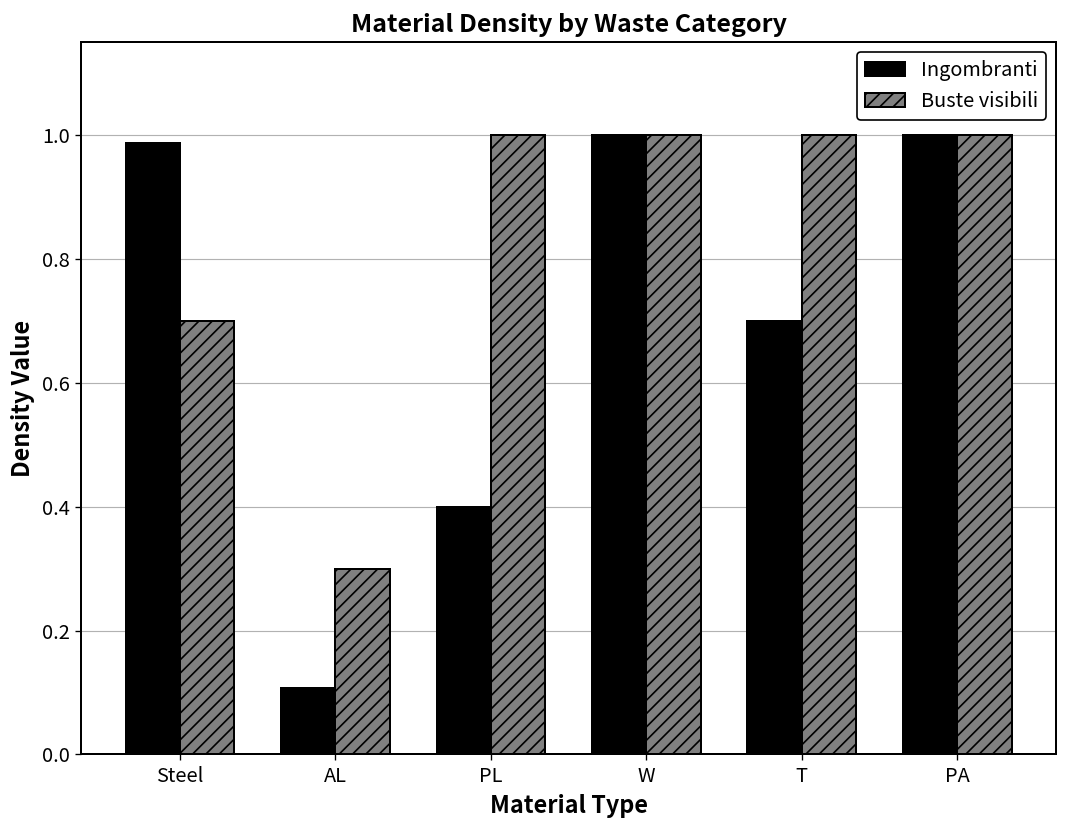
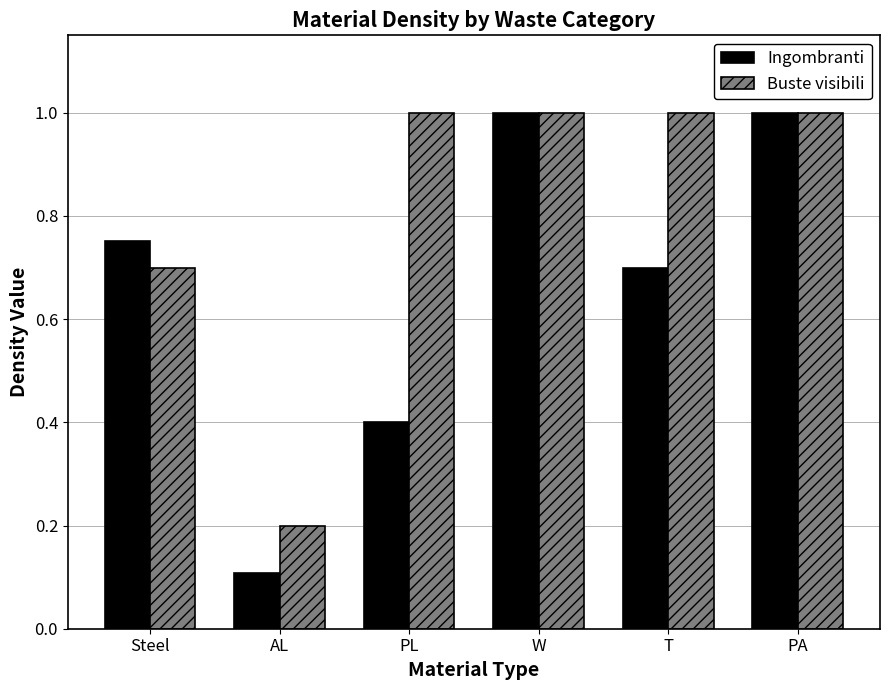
  {
    "Ingombranti": {
-     "Steel": 0.99,
+     "Steel": 0.75,
      "AL": 0.11,
      "PL": 0.40,
      "W": 1.00,
      "T": 0.70,
      "PA": 1.00
    },
    "Buste visibili": {
      "Steel": 0.7,
-     "AL": 0.3,
+     "AL": 0.2,
      "PL": 1.0,
      "W": 1.0,
      "T": 1.0,
      "PA": 1.0
    }
  }
